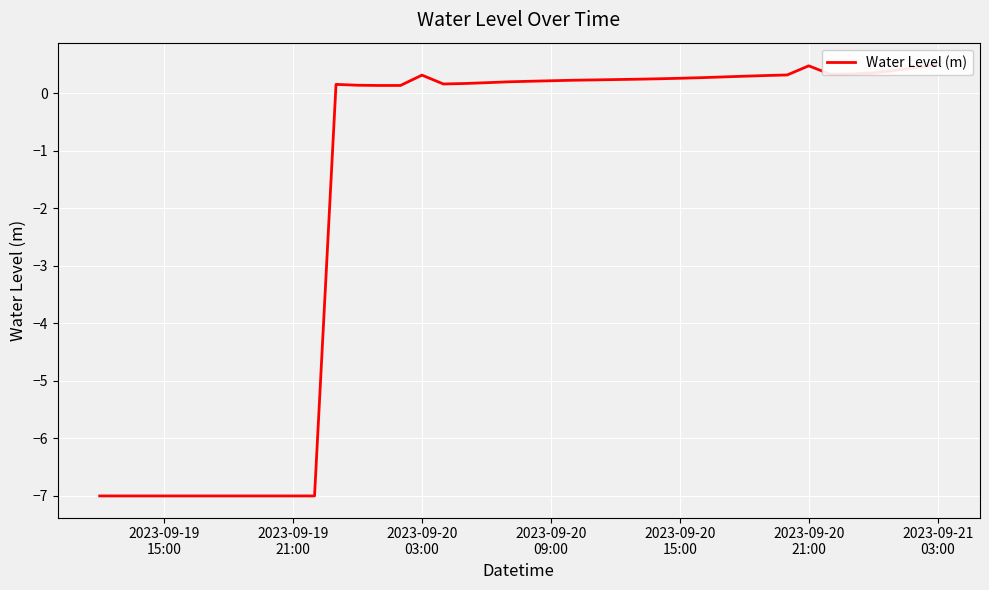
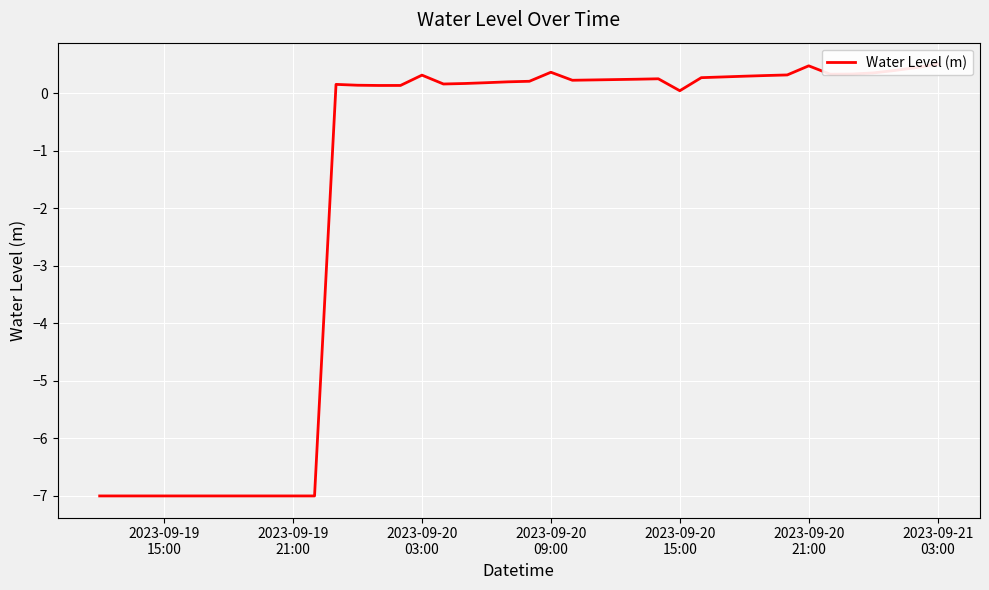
  {
    "2023-09-19 15:00": -7.0,
    "2023-09-19 21:00": -7.0,
    "2023-09-20 03:00": 0.3,
-   "2023-09-20 09:00": 0.2,
-   "2023-09-20 15:00": 0.3,
+   "2023-09-20 09:00": 0.4,
+   "2023-09-20 15:00": 0.0,
    "2023-09-20 21:00": 0.5
  }
